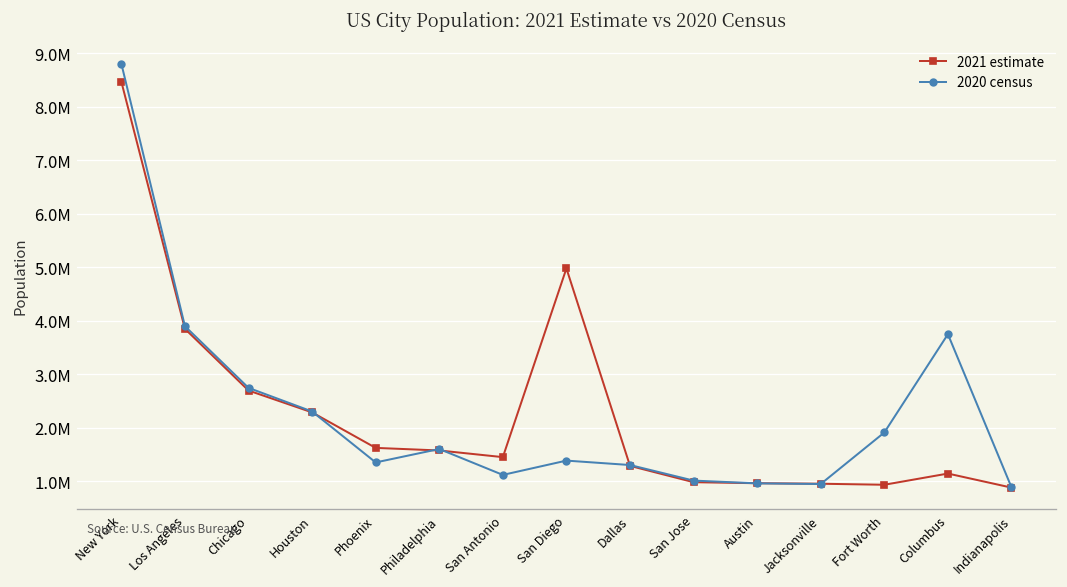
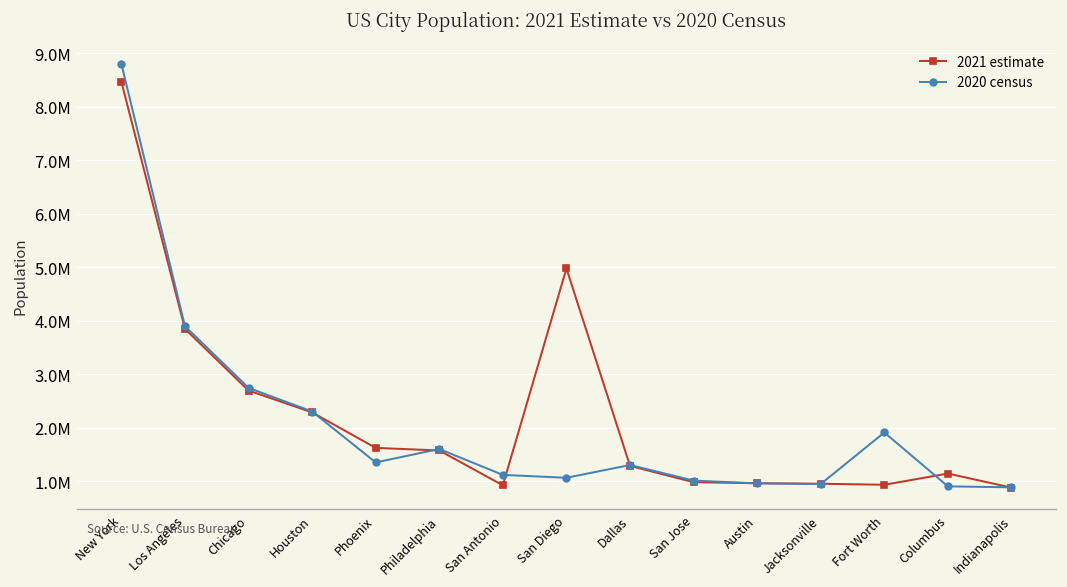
  {
    "2021 estimate": {
      "New York": 8500000,
      "Phoenix": 1600000,
-     "San Antonio": 1500000,
+     "San Antonio": 900000,
      "San Diego": 5000000,
      "Fort Worth": 900000,
      "Columbus": 1100000
    },
    "2020 census": {
      "New York": 8800000,
      "Phoenix": 1400000,
      "San Antonio": 1100000,
-     "San Diego": 1400000,
+     "San Diego": 1100000,
      "Fort Worth": 1900000,
-     "Columbus": 3700000
+     "Columbus": 900000
    }
  }
